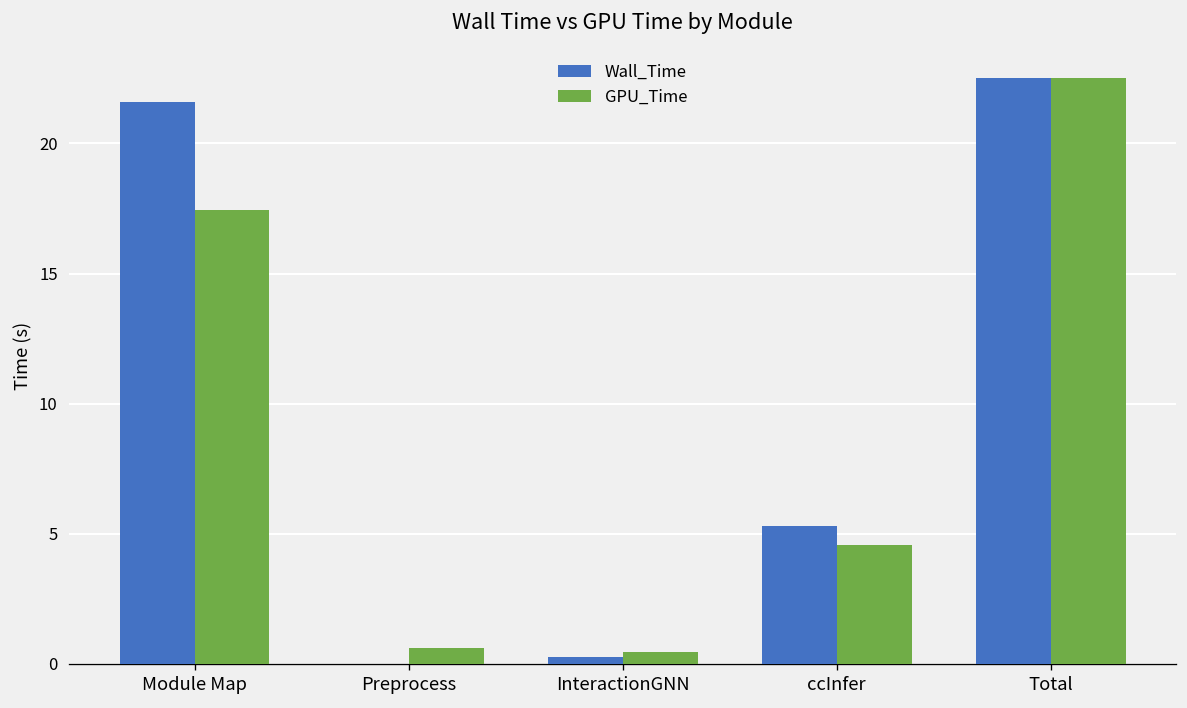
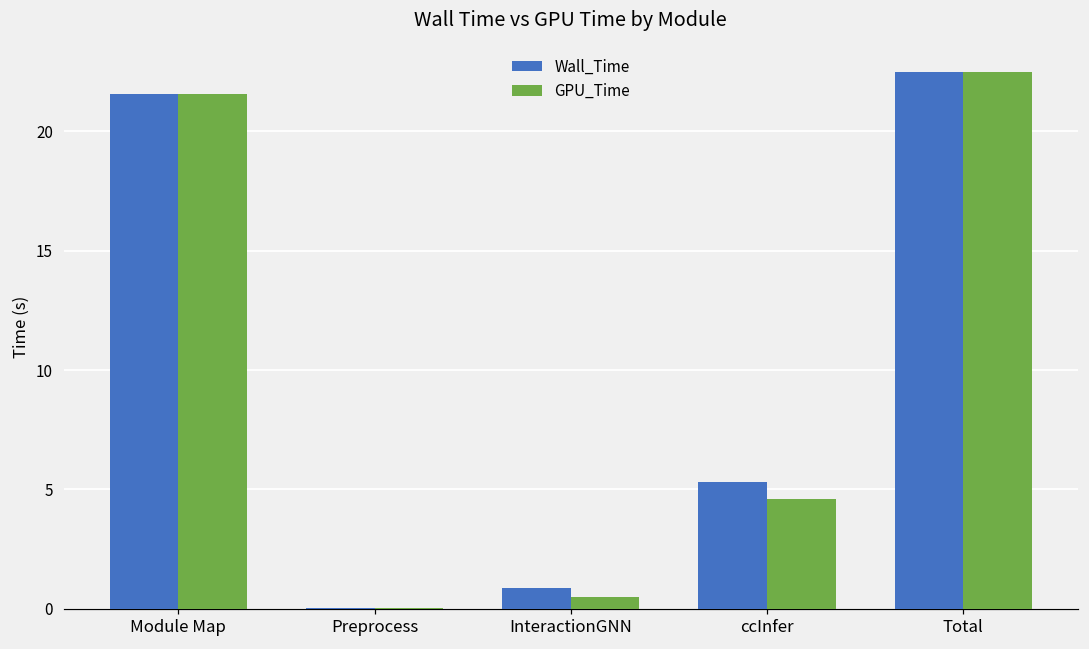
  {
    "Wall_Time": {
      "Module Map": 21.6,
-     "InteractionGNN": 0.3,
+     "InteractionGNN": 0.9,
      "ccInfer": 5.3,
      "Total": 22.5
    },
    "GPU_Time": {
-     "Module Map": 17.5,
-     "Preprocess": 0.6,
+     "Module Map": 21.6,
+     "Preprocess": 0.0,
      "InteractionGNN": 0.5,
      "ccInfer": 4.6,
      "Total": 22.5
    }
  }
